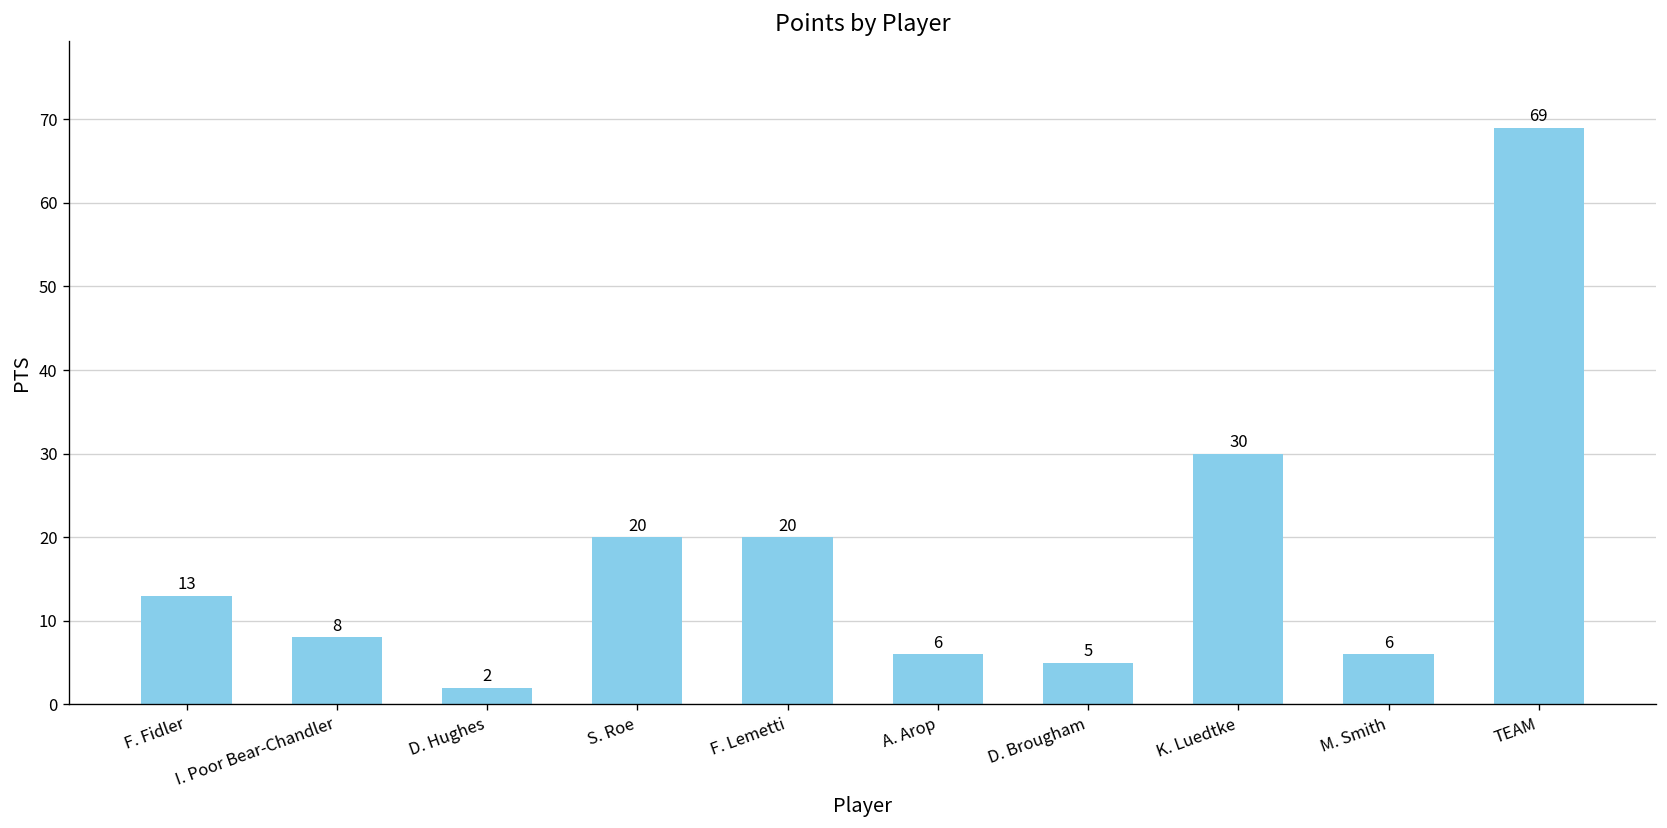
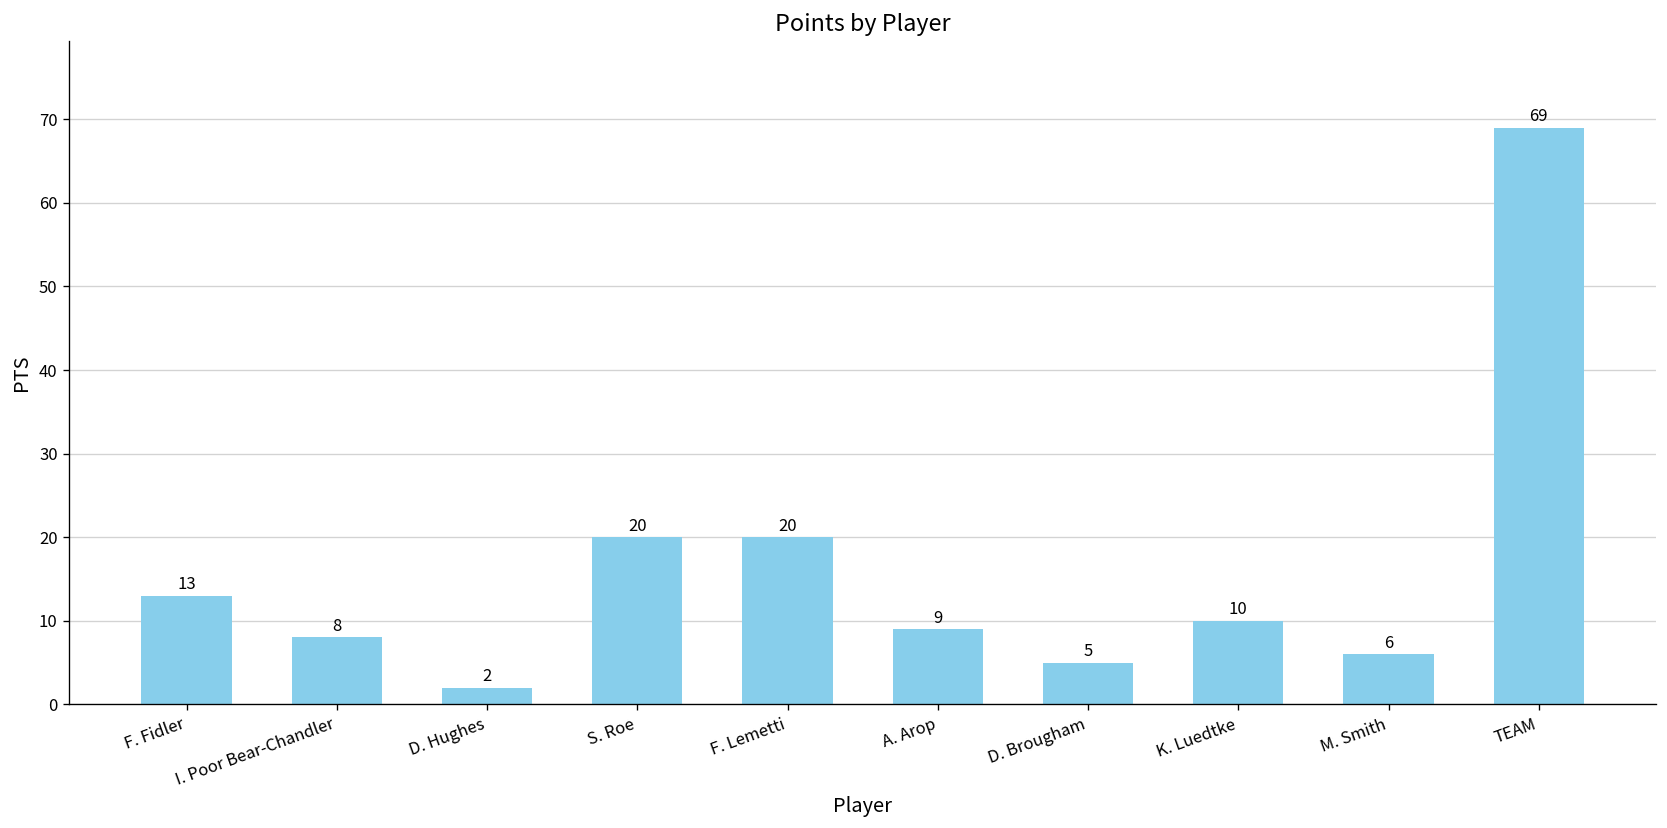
  {
    "F. Fidler": 13,
    "I. Poor Bear-Chandler": 8,
    "D. Hughes": 2,
    "S. Roe": 20,
    "F. Lemetti": 20,
-   "A. Arop": 6,
+   "A. Arop": 9,
    "D. Brougham": 5,
-   "K. Luedtke": 30,
+   "K. Luedtke": 10,
    "M. Smith": 6,
    "TEAM": 69
  }
